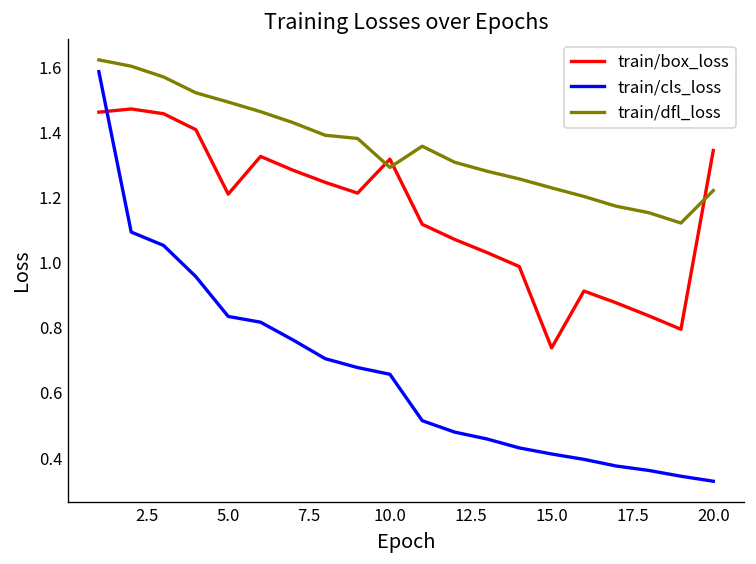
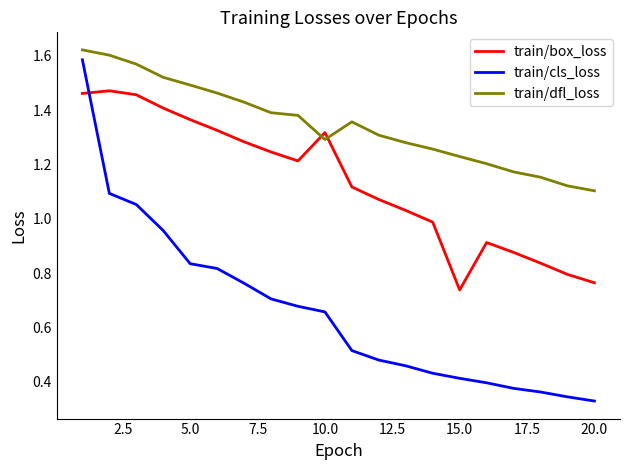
  {
    "train/box_loss": {
-     "5.0": 1.21,
+     "5.0": 1.37,
      "10.0": 1.32,
      "15.0": 0.74,
-     "20.0": 1.34
+     "20.0": 0.76
    },
    "train/cls_loss": {
      "5.0": 0.83,
      "10.0": 0.66,
      "15.0": 0.41,
      "20.0": 0.33
    },
    "train/dfl_loss": {
      "5.0": 1.49,
      "10.0": 1.29,
      "15.0": 1.23,
-     "20.0": 1.22
+     "20.0": 1.10
    }
  }
